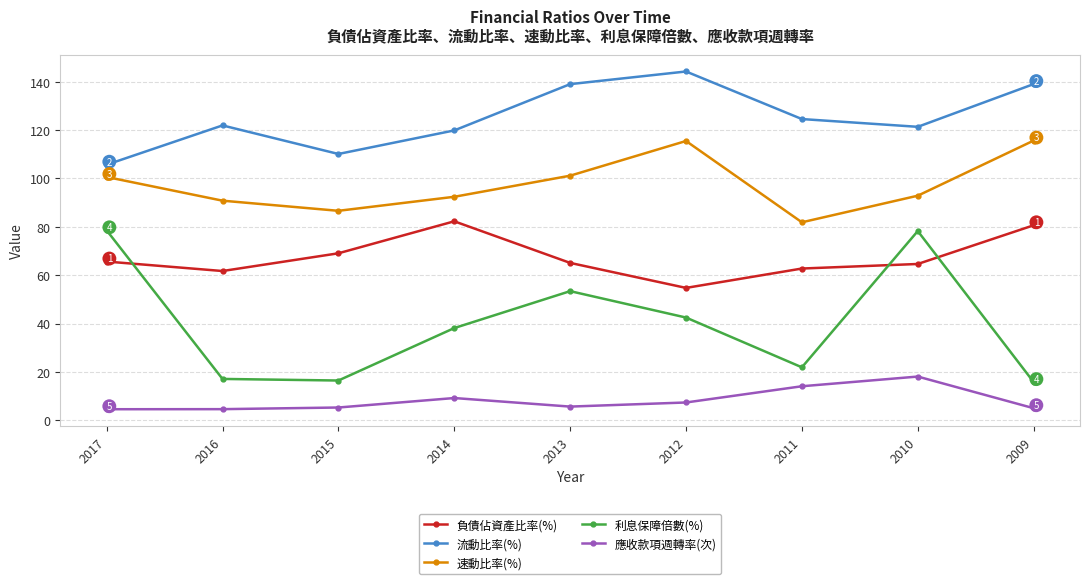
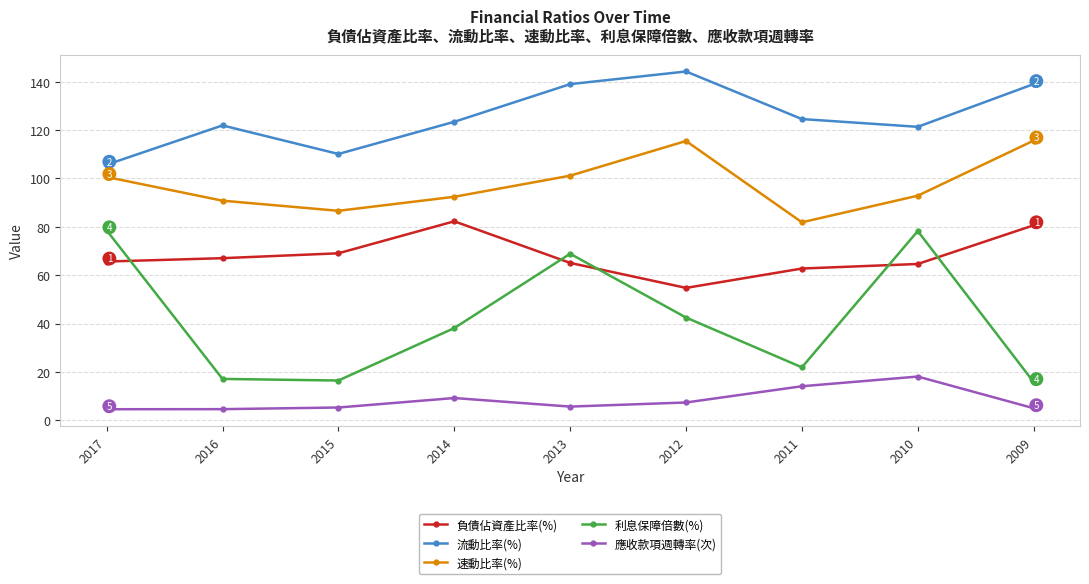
  {
    "負債佔資產比率(%)": {
-     "2016": 62,
+     "2016": 67,
      "2015": 69,
      "2014": 82,
      "2013": 65,
      "2012": 55,
      "2011": 63,
      "2010": 65
    },
    "流動比率(%)": {
      "2016": 122,
      "2015": 110,
-     "2014": 120,
+     "2014": 123,
      "2013": 139,
      "2012": 144,
      "2011": 125,
      "2010": 121
    },
    "速動比率(%)": {
      "2016": 91,
      "2015": 87,
      "2014": 92,
      "2013": 101,
      "2012": 115,
      "2011": 82,
      "2010": 93
    },
    "利息保障倍數(%)": {
      "2016": 17,
      "2015": 16,
      "2014": 38,
-     "2013": 53,
+     "2013": 69,
      "2012": 42,
      "2011": 22,
      "2010": 78
    },
    "應收款項週轉率(次)": {
      "2016": 5,
      "2015": 5,
      "2014": 9,
      "2013": 6,
      "2012": 7,
      "2011": 14,
      "2010": 18
    }
  }
